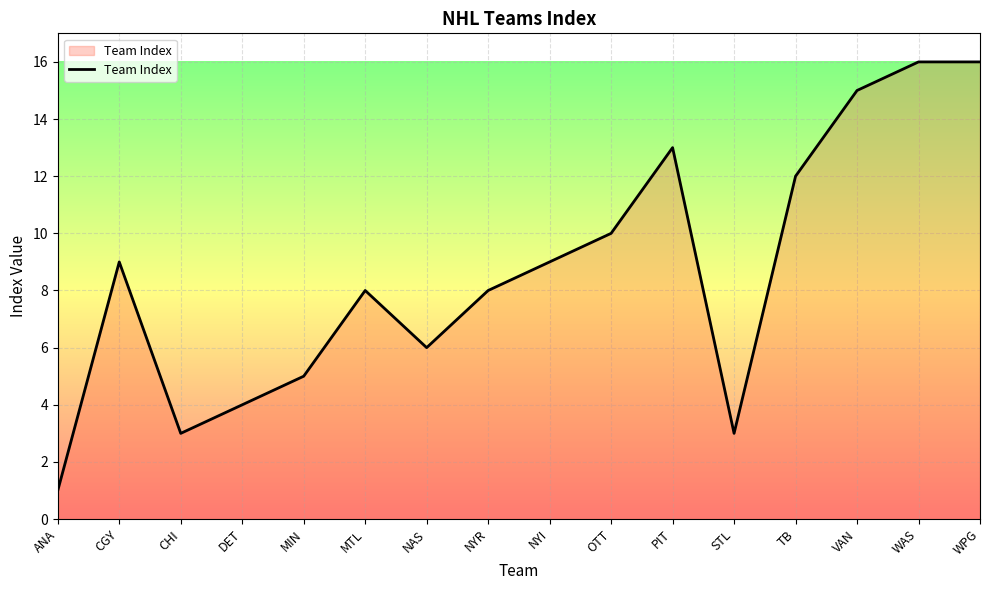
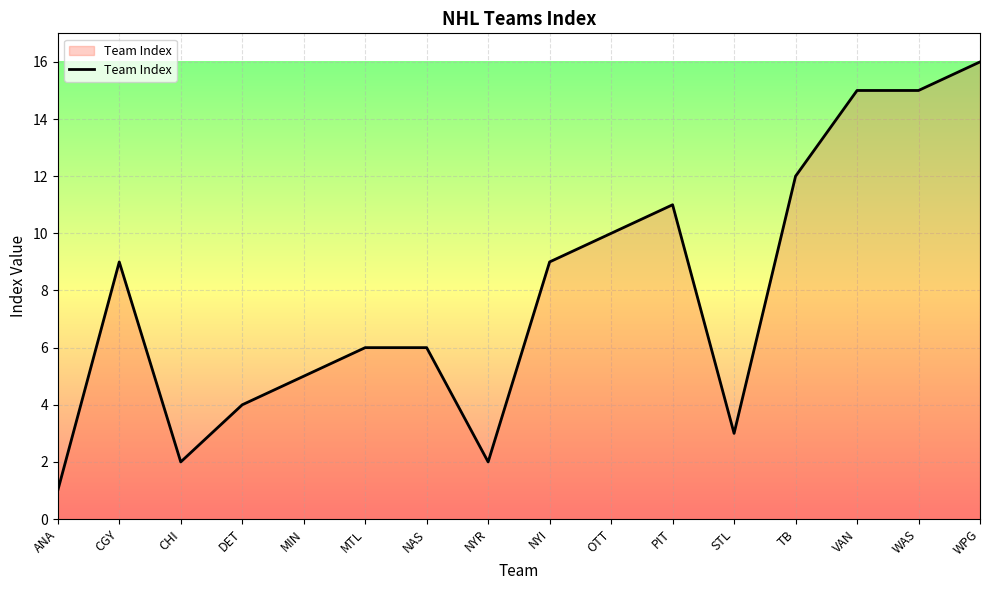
  {
    "ANA": 1,
    "CGY": 9,
-   "CHI": 3,
+   "CHI": 2,
    "DET": 4,
    "MIN": 5,
-   "MTL": 8,
+   "MTL": 6,
    "NAS": 6,
-   "NYR": 8,
+   "NYR": 2,
    "NYI": 9,
    "OTT": 10,
-   "PIT": 13,
+   "PIT": 11,
    "STL": 3,
    "TB": 12,
    "VAN": 15,
-   "WAS": 16,
+   "WAS": 15,
    "WPG": 16
  }
